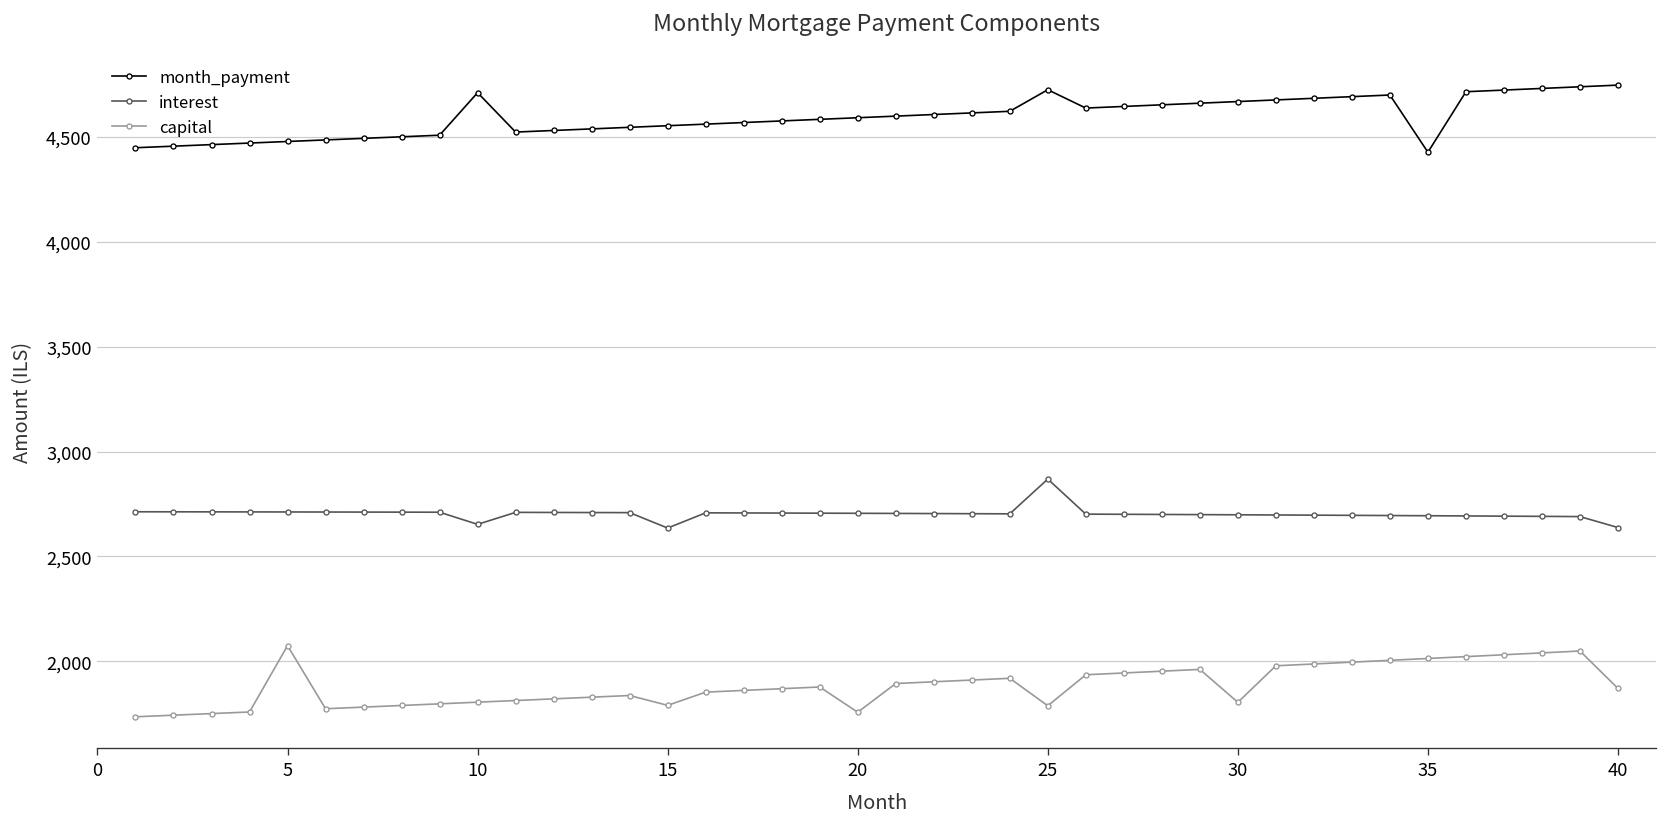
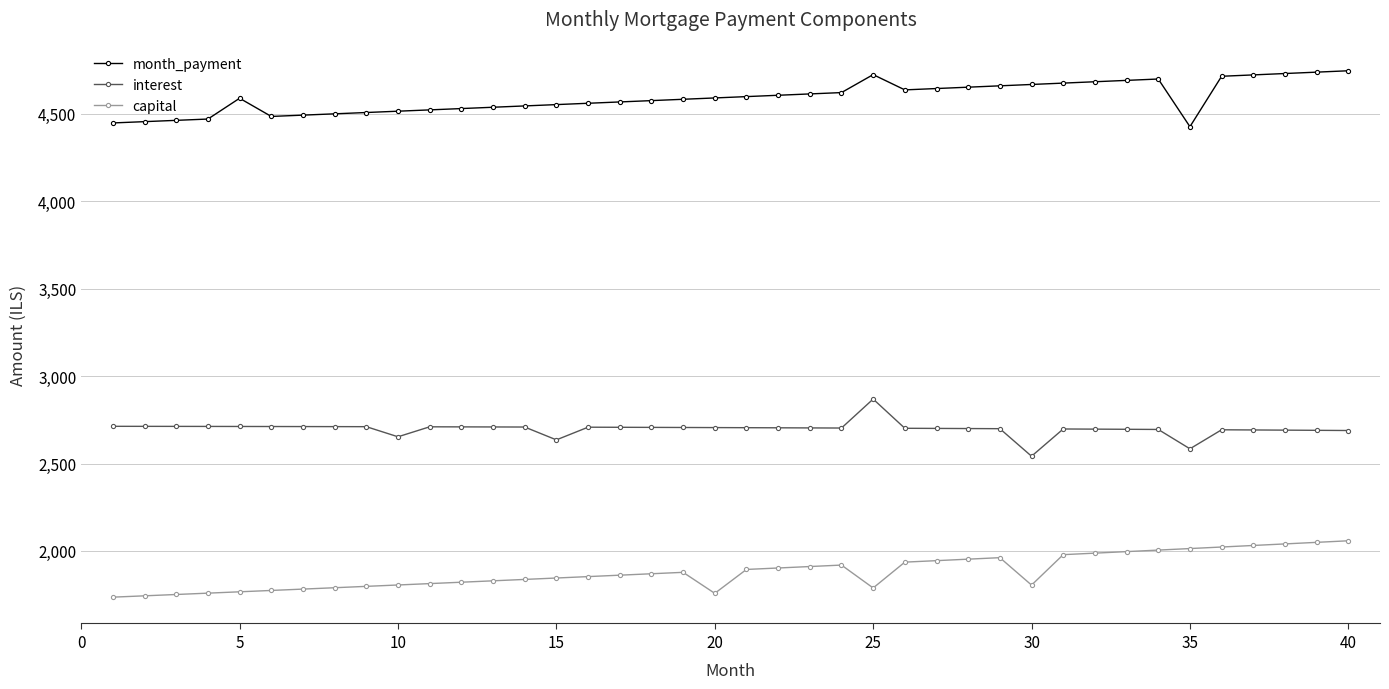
  {
    "month_payment": {
-     "5": "4,480",
-     "10": "4,710",
+     "5": "4,590",
+     "10": "4,520",
      "15": "4,550",
      "20": "4,590",
      "25": "4,720",
      "30": "4,670",
      "35": "4,430",
      "40": "4,750"
    },
    "interest": {
      "5": "2,710",
      "10": "2,650",
      "15": "2,640",
      "20": "2,710",
      "25": "2,870",
-     "30": "2,700",
-     "35": "2,690",
-     "40": "2,640"
+     "30": "2,540",
+     "35": "2,580",
+     "40": "2,690"
    },
    "capital": {
-     "5": "2,070",
+     "5": "1,770",
      "10": "1,810",
-     "15": "1,790",
+     "15": "1,850",
      "20": "1,760",
      "25": "1,790",
      "30": "1,800",
      "35": "2,010",
-     "40": "1,870"
+     "40": "2,060"
    }
  }
